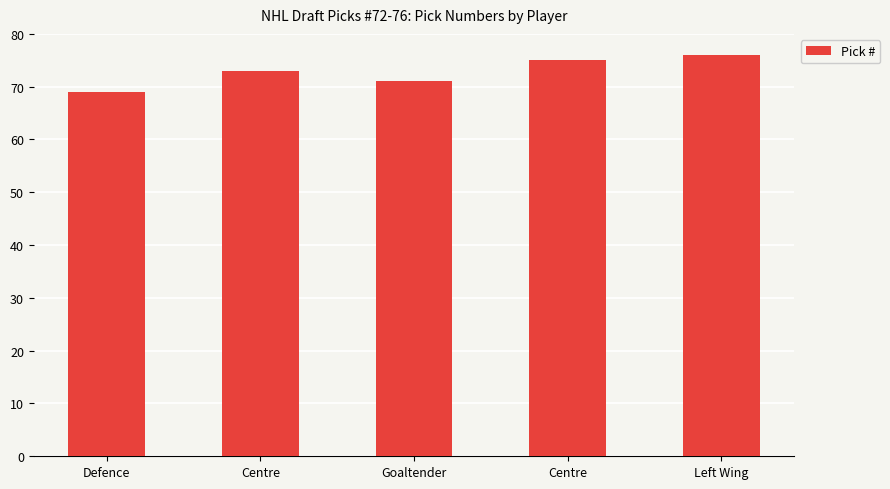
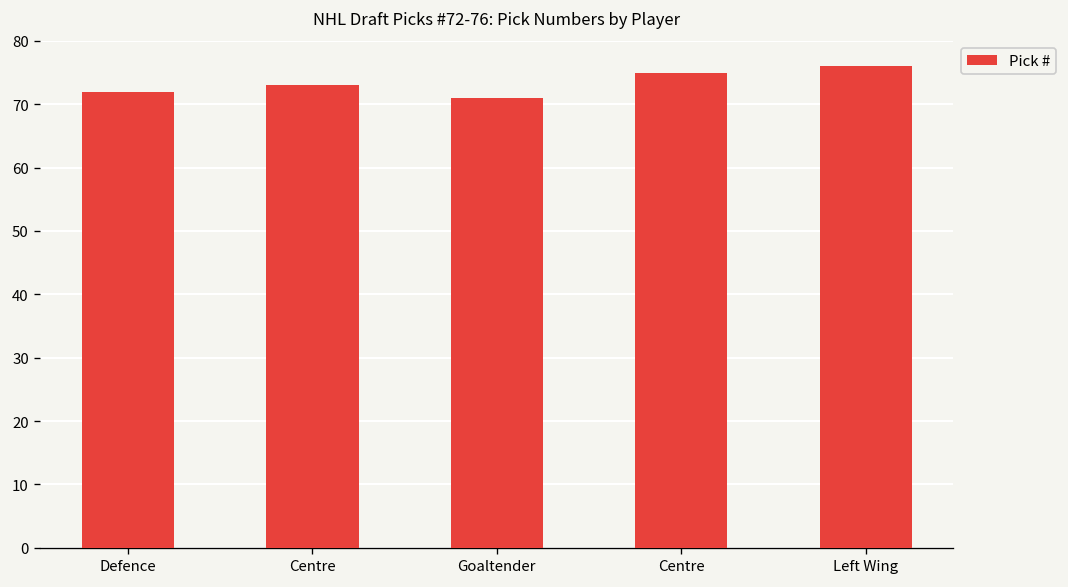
  {
-   "Defence": 69,
+   "Defence": 72,
    "Goaltender": 71,
    "Left Wing": 76
  }
